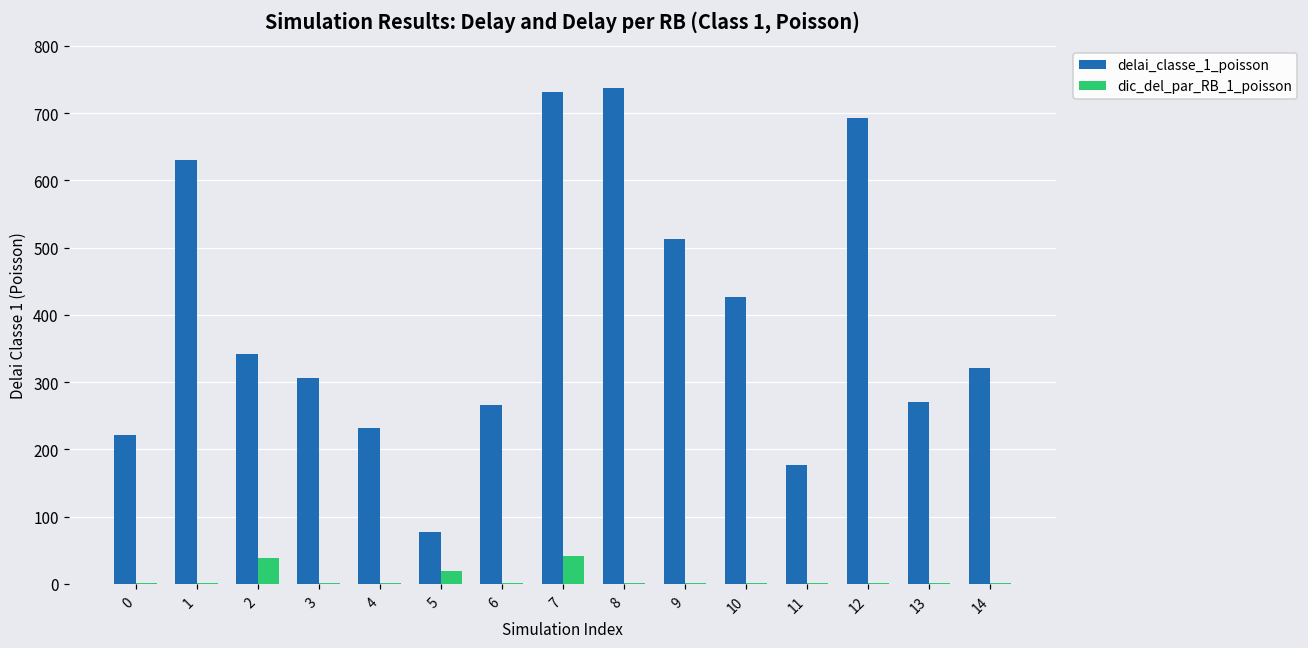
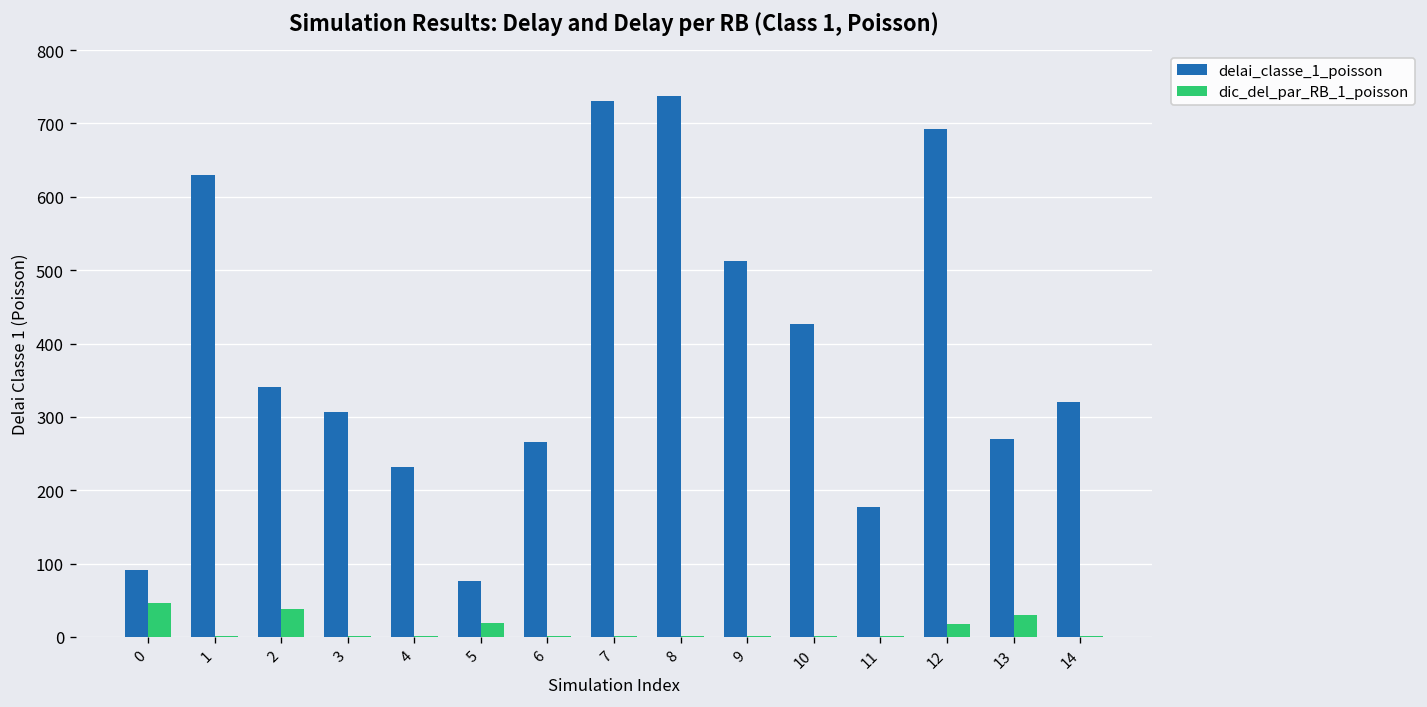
  {
    "delai_classe_1_poisson": {
-     "0": 220,
+     "0": 90,
      "1": 630,
      "2": 340,
      "3": 310,
      "4": 230,
      "5": 80,
      "6": 270,
      "7": 730,
      "8": 740,
      "9": 510,
      "10": 430,
      "11": 180,
      "12": 690,
      "13": 270,
      "14": 320
    },
    "dic_del_par_RB_1_poisson": {
-     "0": 0,
+     "0": 50,
      "2": 40,
      "5": 20,
-     "7": 40,
-     "12": 0,
-     "13": 0
+     "7": 0,
+     "12": 20,
+     "13": 30
    }
  }
